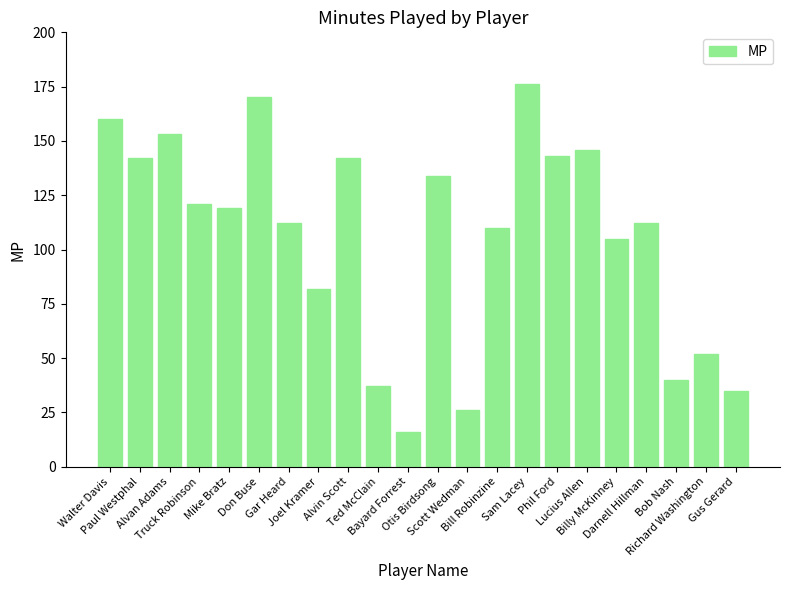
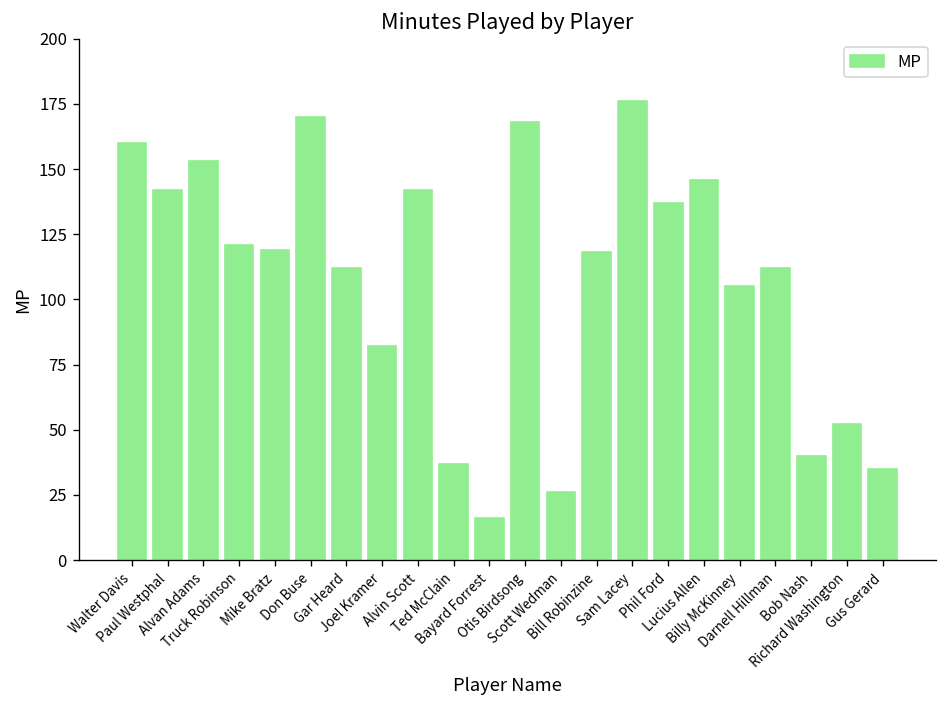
  {
    "Walter Davis": 160,
    "Paul Westphal": 142,
    "Alvan Adams": 153,
    "Truck Robinson": 121,
    "Mike Bratz": 119,
    "Don Buse": 170,
    "Gar Heard": 112,
    "Joel Kramer": 82,
    "Alvin Scott": 142,
    "Ted McClain": 37,
    "Bayard Forrest": 16,
-   "Otis Birdsong": 134,
+   "Otis Birdsong": 168,
    "Scott Wedman": 26,
-   "Bill Robinzine": 110,
+   "Bill Robinzine": 118,
    "Sam Lacey": 176,
-   "Phil Ford": 143,
+   "Phil Ford": 137,
    "Lucius Allen": 146,
    "Billy McKinney": 105,
    "Darnell Hillman": 112,
    "Bob Nash": 40,
    "Richard Washington": 52,
    "Gus Gerard": 35
  }
